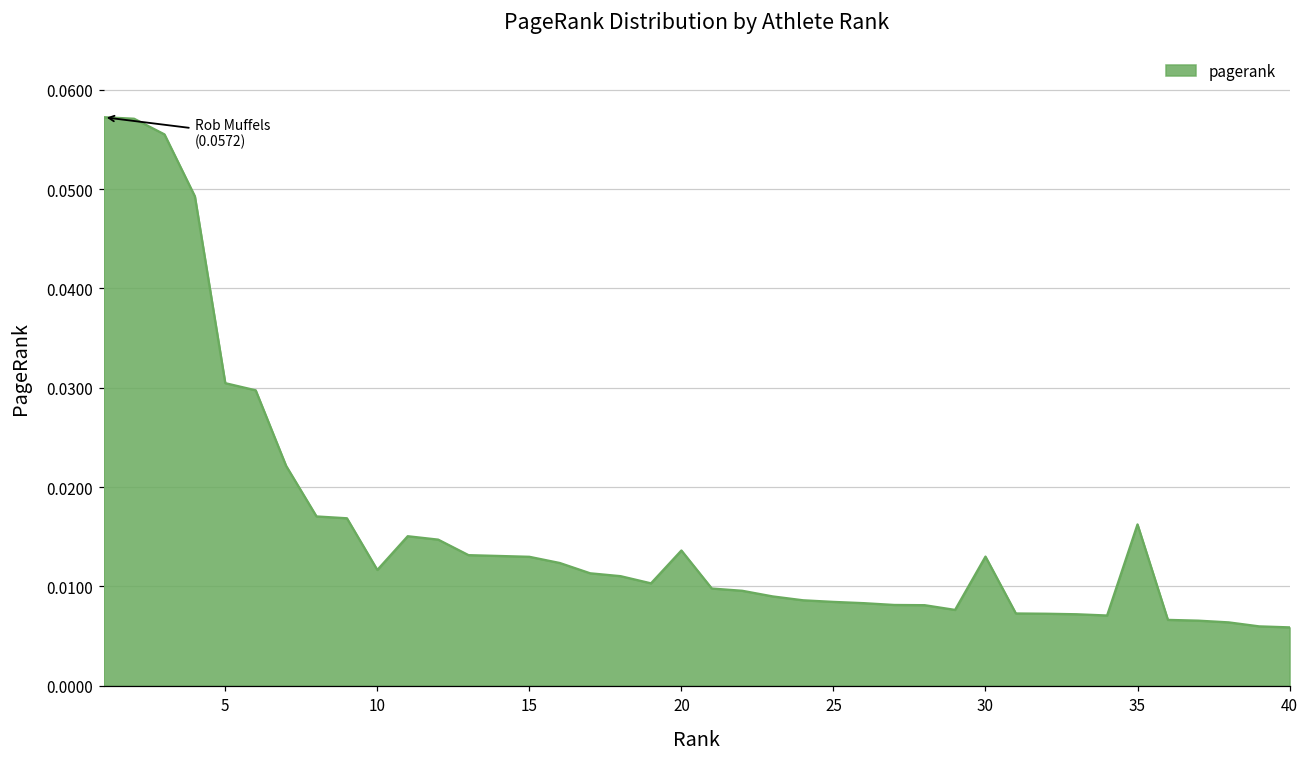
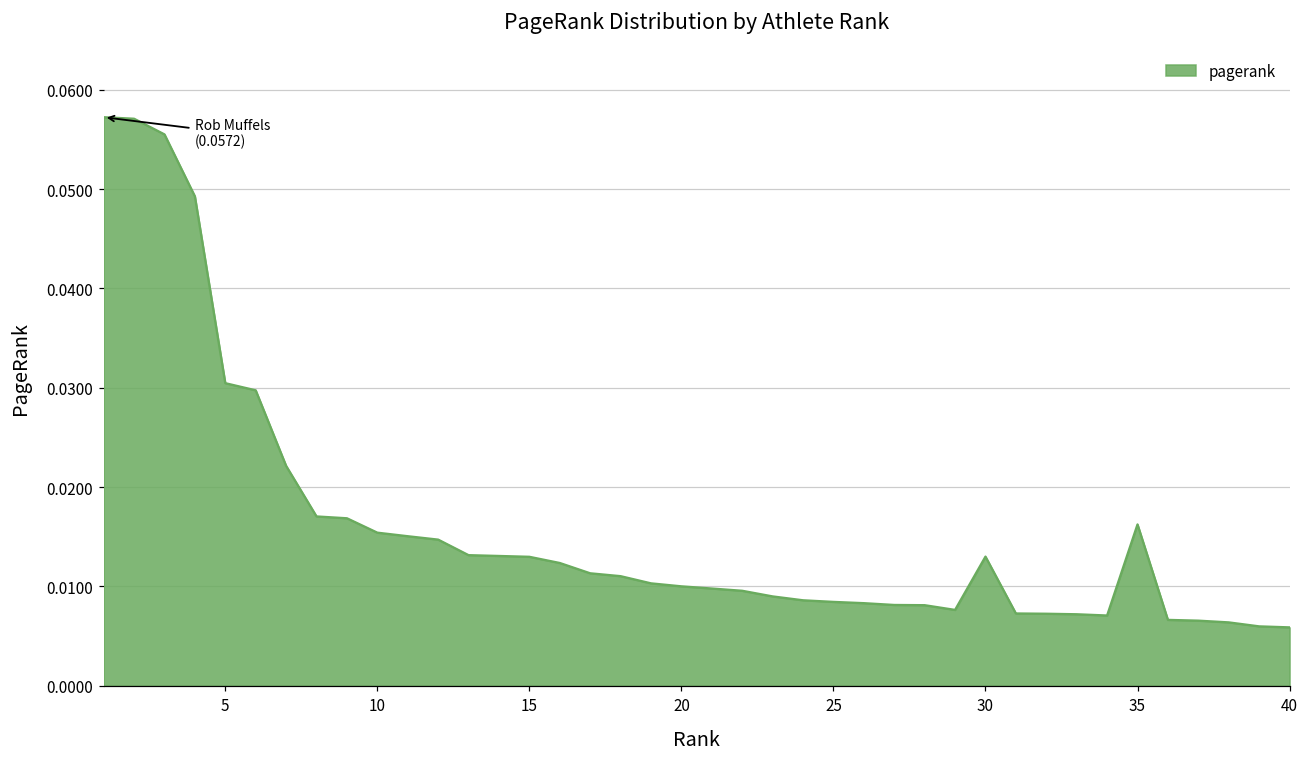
  {
    "5": 0.030,
-   "10": 0.012,
+   "10": 0.015,
    "15": 0.013,
-   "20": 0.014,
+   "20": 0.010,
    "25": 0.008,
    "30": 0.013,
    "35": 0.016,
    "40": 0.006
  }
